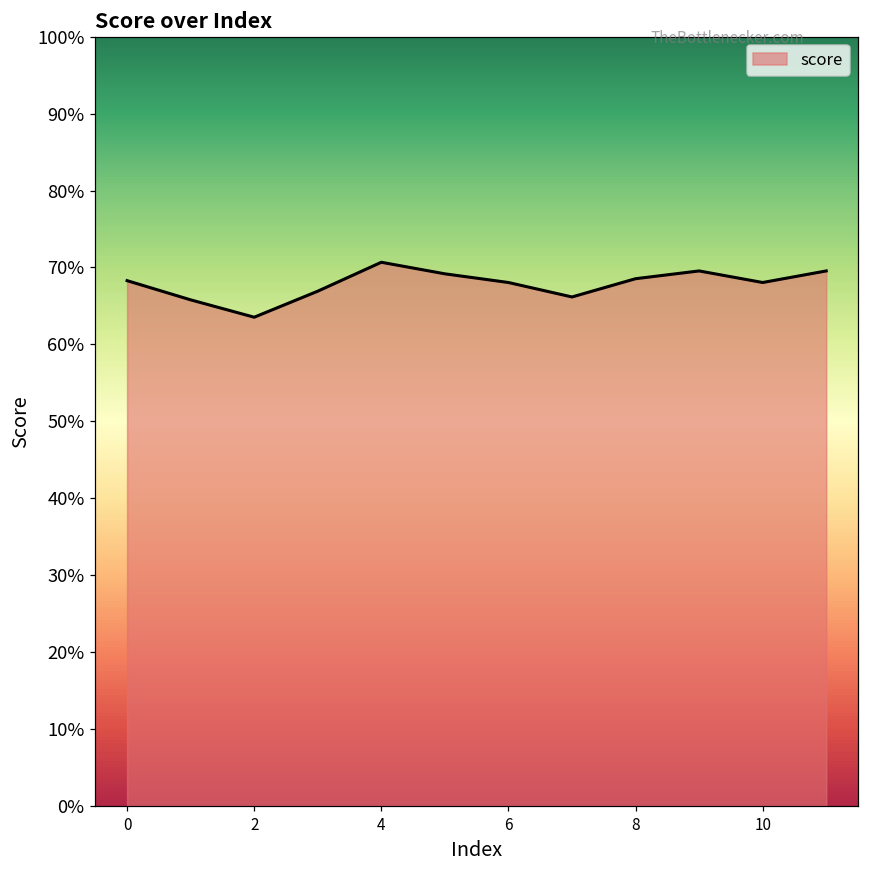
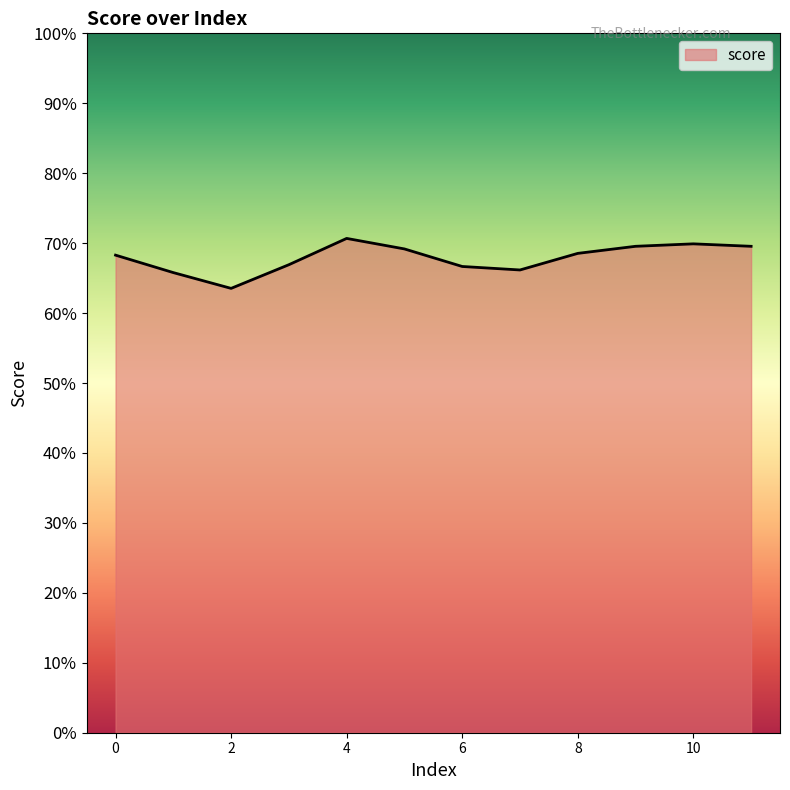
  {
    "0": "68%",
    "2": "64%",
    "4": "71%",
-   "6": "68%",
+   "6": "67%",
    "8": "69%",
-   "10": "68%"
+   "10": "70%"
  }
